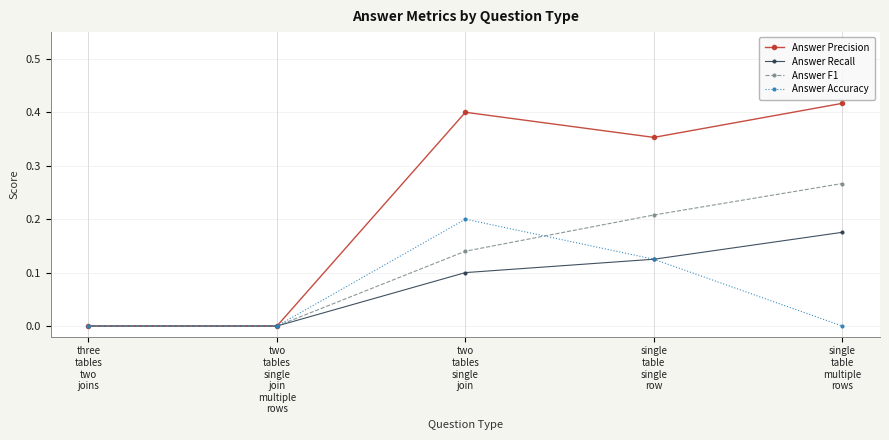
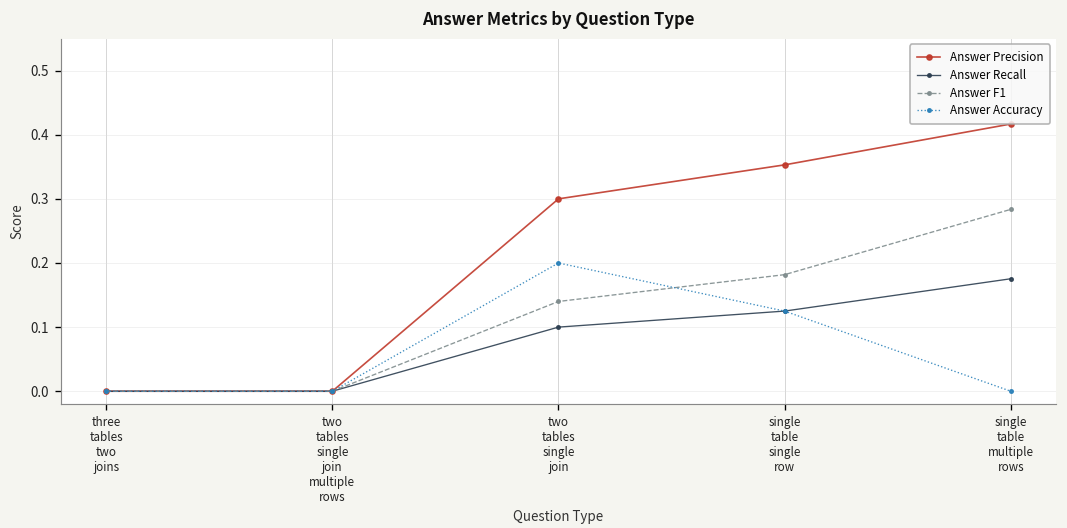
  {
    "Answer Precision": {
-     "two tables single join": 0.4,
+     "two tables single join": 0.3,
      "single table single row": 0.35,
      "single table multiple rows": 0.42
    },
    "Answer Recall": {
      "two tables single join": 0.10,
      "single table multiple rows": 0.18
    },
    "Answer F1": {
      "two tables single join": 0.14,
-     "single table single row": 0.21,
-     "single table multiple rows": 0.27
+     "single table single row": 0.18,
+     "single table multiple rows": 0.28
    },
    "Answer Accuracy": {
      "two tables single join": 0.20,
      "single table multiple rows": 0.00
    }
  }
